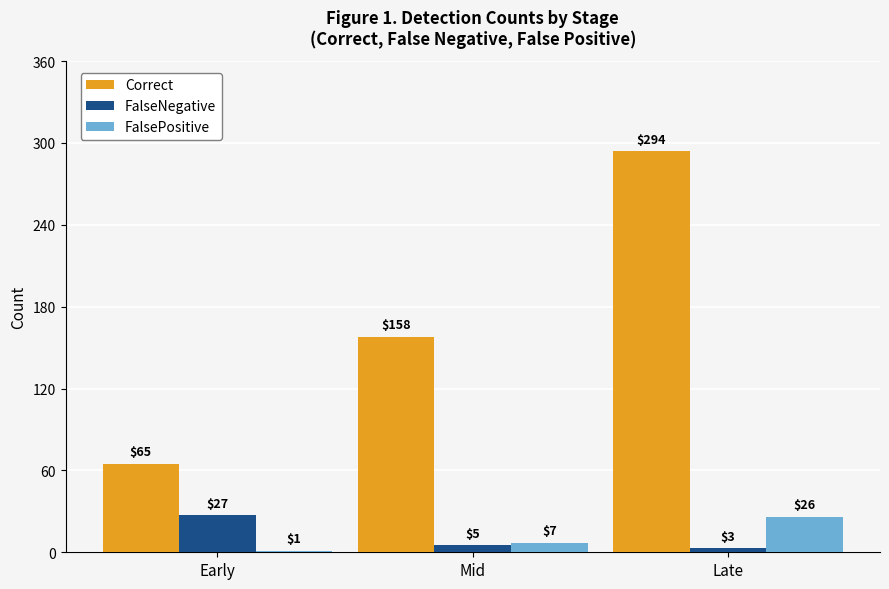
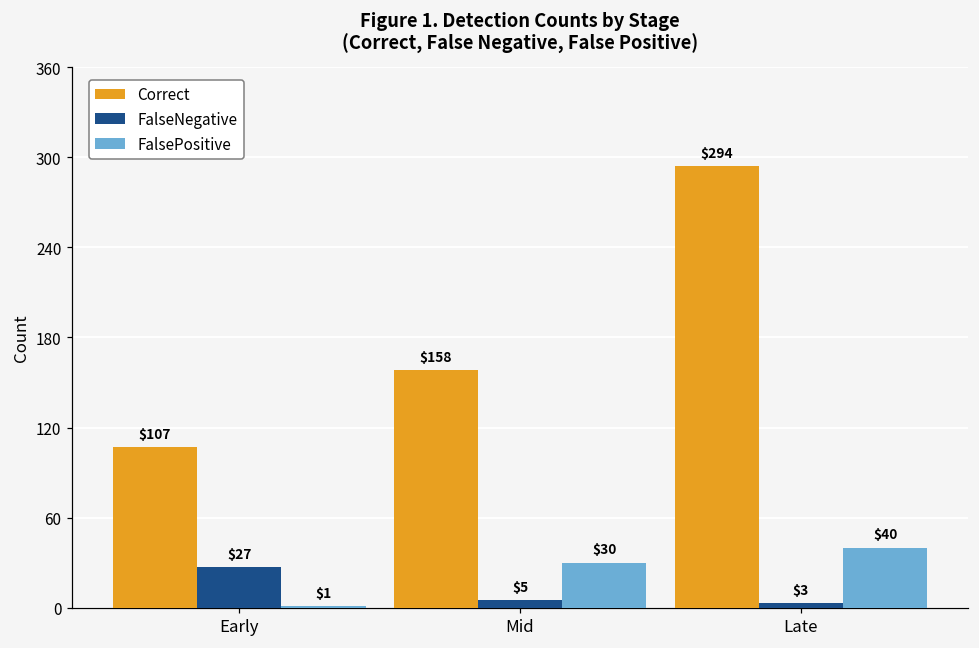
  {
    "Correct": {
-     "Early": "$65",
+     "Early": "$107",
      "Mid": "$158",
      "Late": "$294"
    },
    "FalseNegative": {
      "Early": "$27",
      "Mid": "$5",
      "Late": "$3"
    },
    "FalsePositive": {
      "Early": "$1",
-     "Mid": "$7",
-     "Late": "$26"
+     "Mid": "$30",
+     "Late": "$40"
    }
  }
